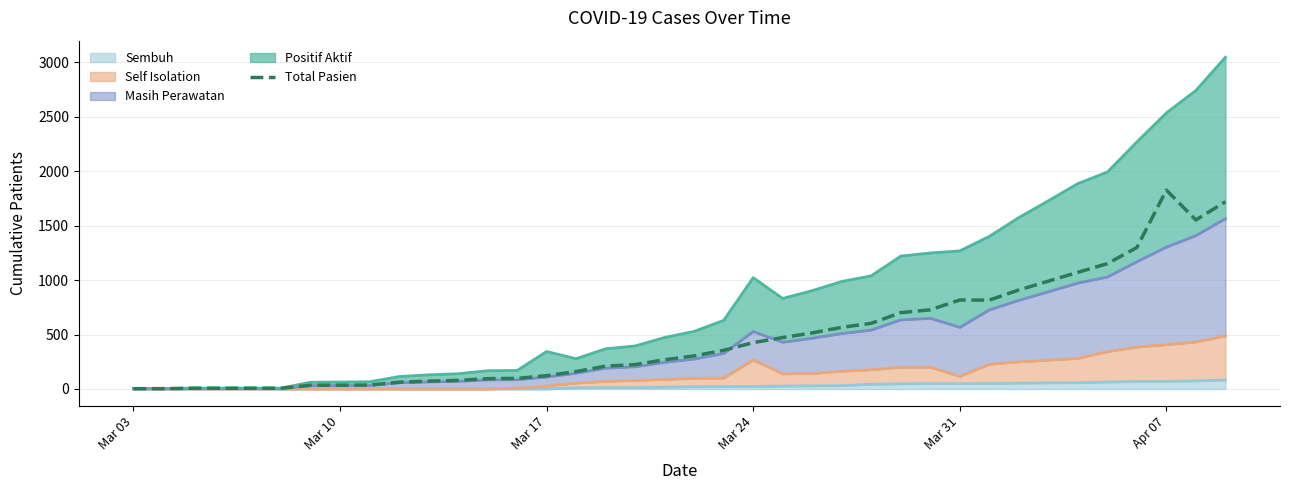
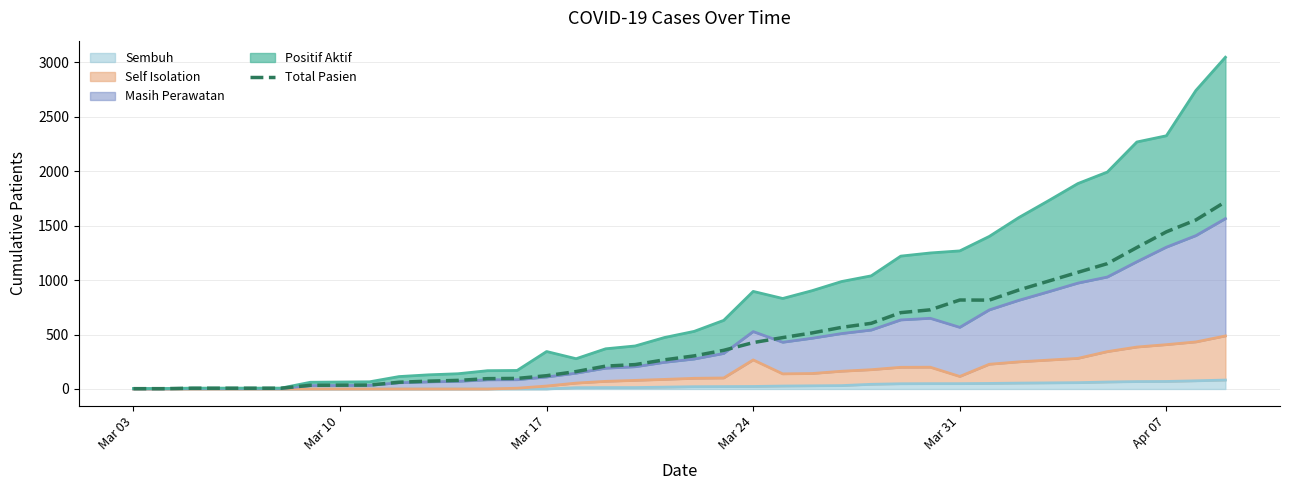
  {
    "Self Isolation": {
      "Mar 17": 30
    },
    "Positif Aktif": {
-     "Mar 24": 500,
-     "Apr 07": 1230
+     "Mar 24": 370,
+     "Apr 07": 1020
    },
    "Total Pasien": {
      "Mar 24": 430,
      "Mar 31": 820,
-     "Apr 07": 1830
+     "Apr 07": 1440
    }
  }
